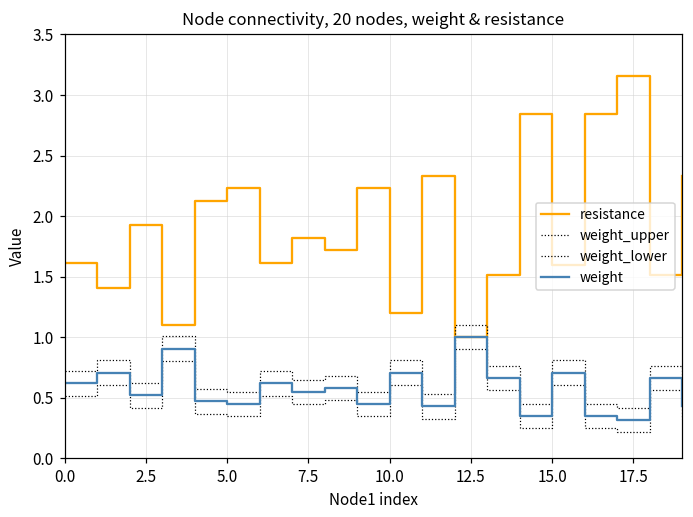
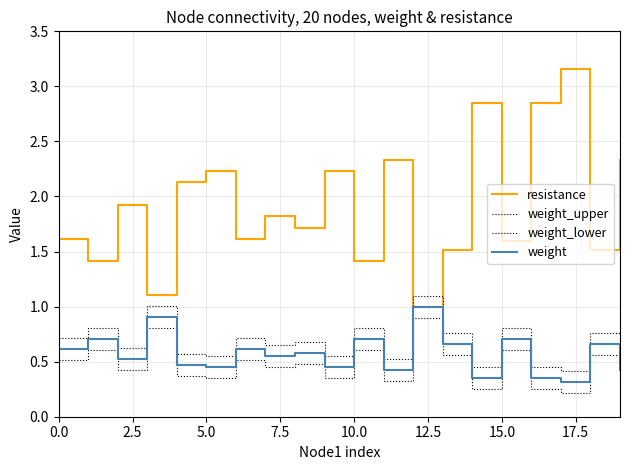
  {
    "resistance": {
      "0.0": 1.62,
      "5.0": 2.23,
-     "10.0": 1.20
+     "10.0": 1.41
    },
    "weight": {
      "0.0": 0.62,
      "5.0": 0.45,
      "10.0": 0.71,
      "15.0": 0.71
    }
  }
